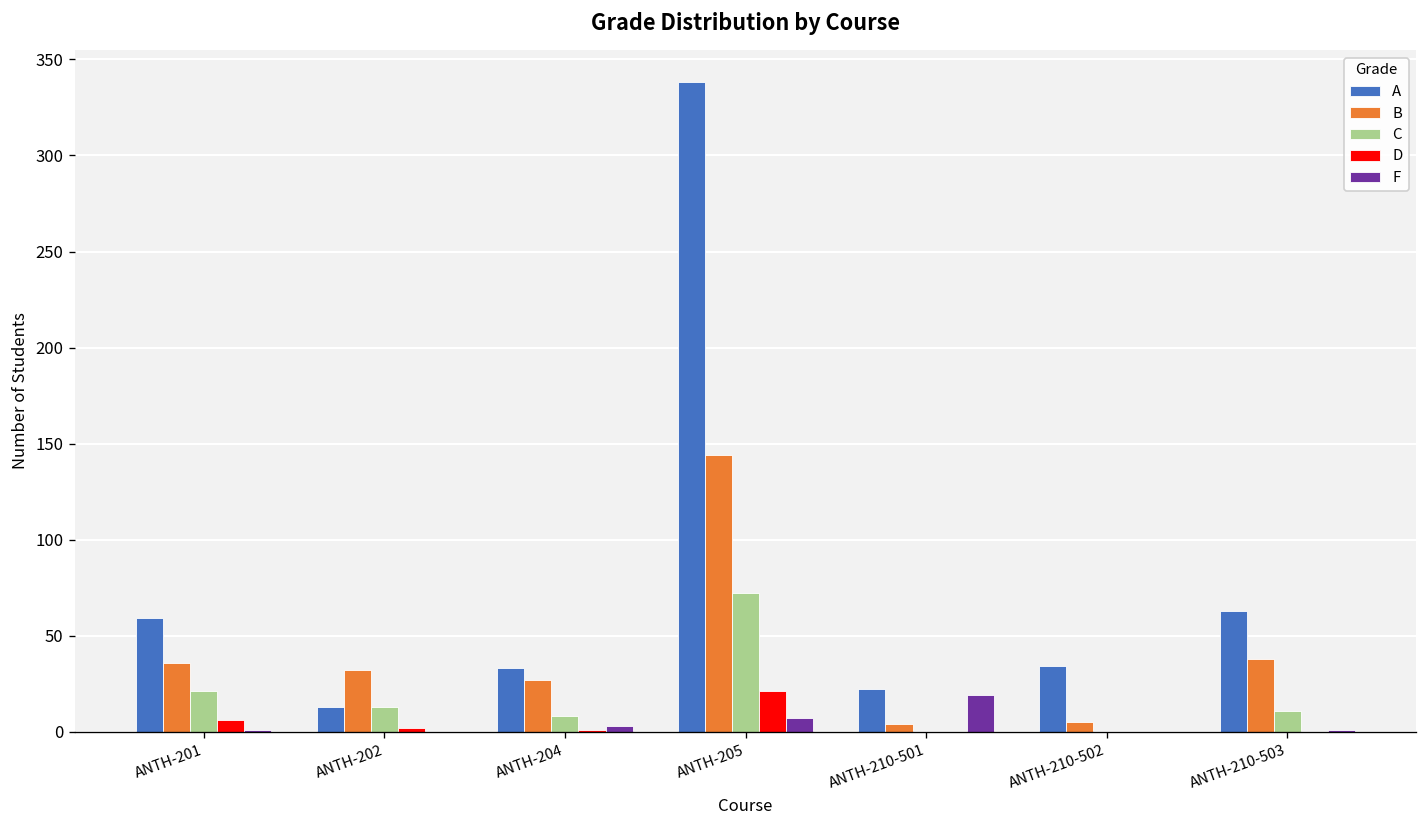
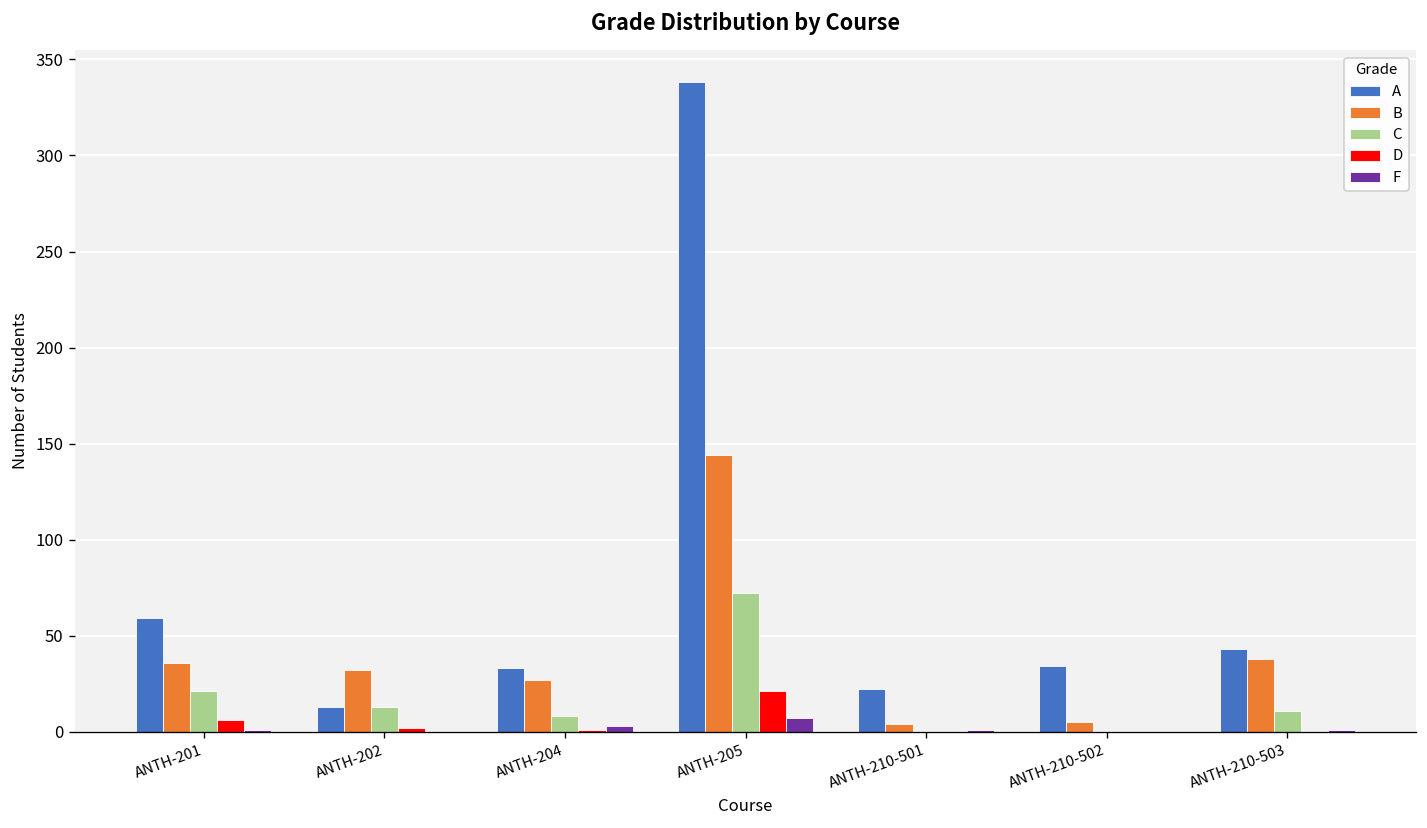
  {
    "A": {
      "ANTH-201": 59,
      "ANTH-202": 13,
      "ANTH-204": 33,
      "ANTH-205": 338,
      "ANTH-210-501": 22,
      "ANTH-210-502": 34,
-     "ANTH-210-503": 63
+     "ANTH-210-503": 43
    },
    "B": {
      "ANTH-201": 36,
      "ANTH-202": 32,
      "ANTH-204": 27,
      "ANTH-205": 144,
      "ANTH-210-501": 4,
      "ANTH-210-502": 5,
      "ANTH-210-503": 38
    },
    "C": {
      "ANTH-201": 21,
      "ANTH-202": 13,
      "ANTH-204": 8,
      "ANTH-205": 72,
      "ANTH-210-501": 0,
      "ANTH-210-502": 0,
      "ANTH-210-503": 11
    },
    "D": {
      "ANTH-201": 6,
      "ANTH-202": 2,
      "ANTH-205": 21,
      "ANTH-210-501": 0,
      "ANTH-210-502": 0,
      "ANTH-210-503": 0
    },
    "F": {
      "ANTH-202": 0,
      "ANTH-204": 3,
      "ANTH-205": 7,
-     "ANTH-210-501": 19,
+     "ANTH-210-501": 1,
      "ANTH-210-502": 0
    }
  }
